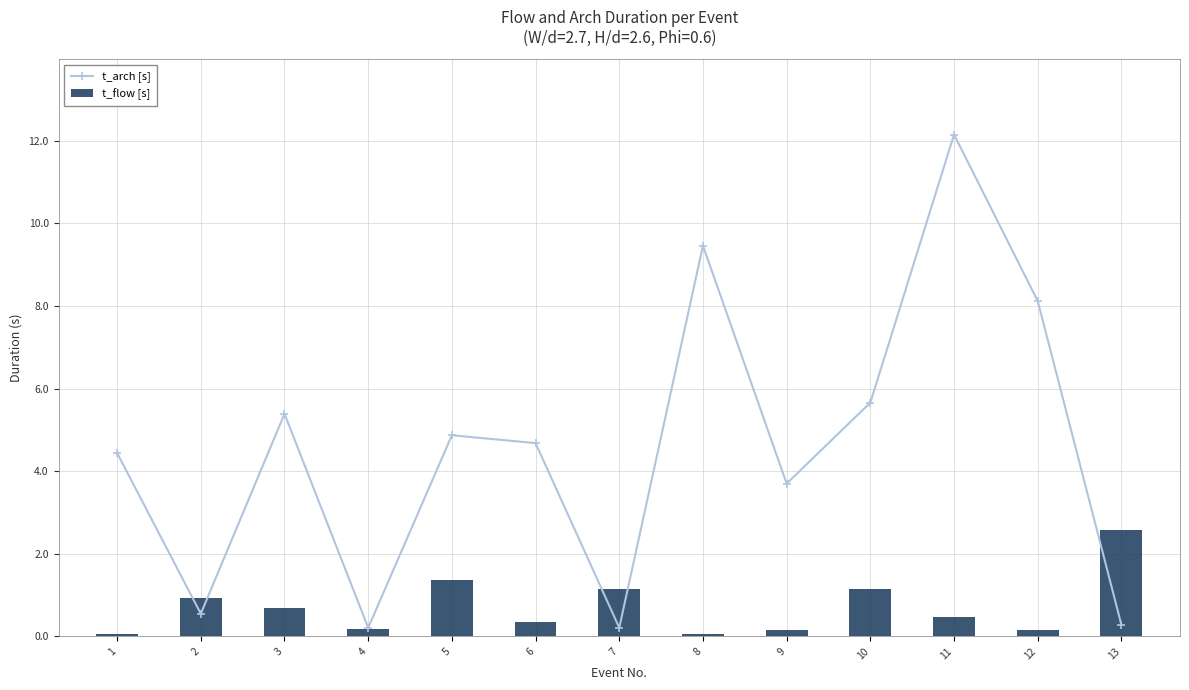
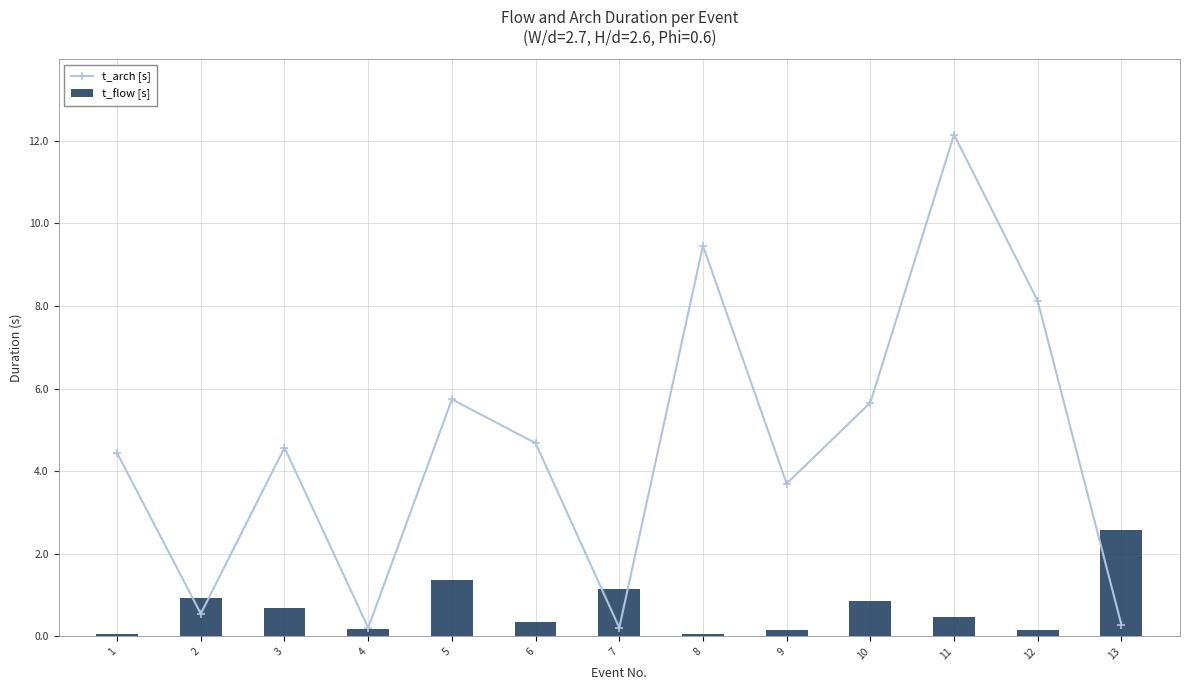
  {
    "t_arch [s]": {
      "1": 4.4,
      "2": 0.6,
-     "3": 5.4,
+     "3": 4.6,
      "4": 0.2,
-     "5": 4.9,
+     "5": 5.7,
      "6": 4.7,
      "7": 0.2,
      "8": 9.5,
      "9": 3.7,
      "10": 5.7,
      "11": 12.2,
      "12": 8.1,
      "13": 0.3
    },
    "t_flow [s]": {
      "1": 0.1,
      "2": 0.9,
      "3": 0.7,
      "4": 0.2,
      "5": 1.4,
      "6": 0.3,
      "7": 1.2,
      "8": 0.1,
      "9": 0.2,
-     "10": 1.2,
+     "10": 0.9,
      "11": 0.5,
      "12": 0.2,
      "13": 2.6
    }
  }
